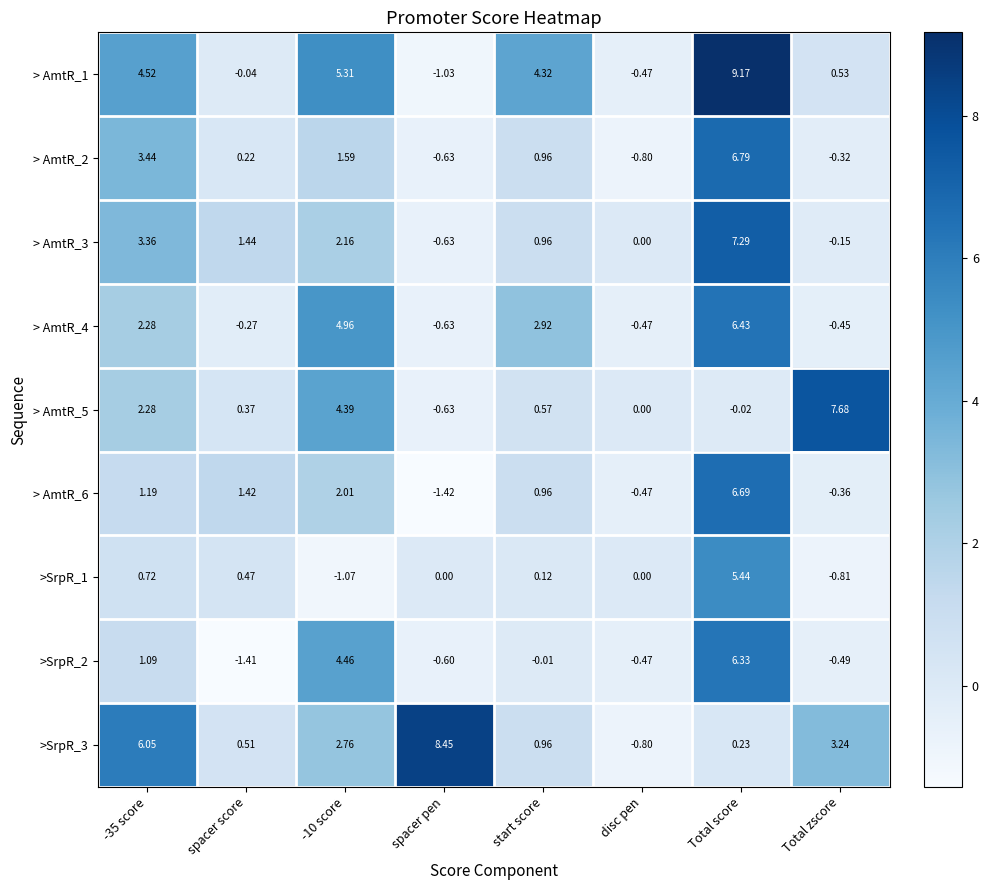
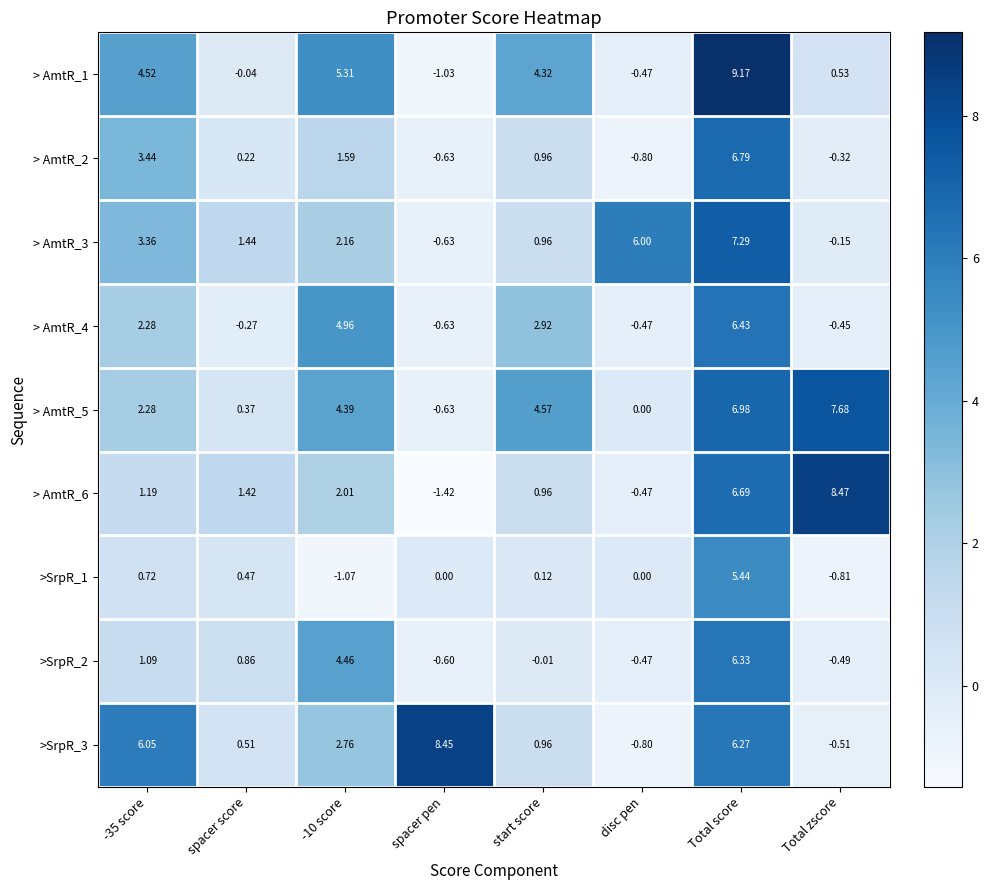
  {
    "> AmtR_1": {
      "-35 score": 4.52,
      "spacer score": -0.04,
      "-10 score": 5.31,
      "spacer pen": -1.03,
      "start score": 4.32,
      "disc pen": -0.47,
      "Total score": 9.17,
      "Total zscore": 0.53
    },
    "> AmtR_2": {
      "-35 score": 3.44,
      "spacer score": 0.22,
      "-10 score": 1.59,
      "spacer pen": -0.63,
      "start score": 0.96,
      "disc pen": -0.80,
      "Total score": 6.79,
      "Total zscore": -0.32
    },
    "> AmtR_3": {
      "-35 score": 3.36,
      "spacer score": 1.44,
      "-10 score": 2.16,
      "spacer pen": -0.63,
      "start score": 0.96,
-     "disc pen": 0.00,
+     "disc pen": 6.00,
      "Total score": 7.29,
      "Total zscore": -0.15
    },
    "> AmtR_4": {
      "-35 score": 2.28,
      "spacer score": -0.27,
      "-10 score": 4.96,
      "spacer pen": -0.63,
      "start score": 2.92,
      "disc pen": -0.47,
      "Total score": 6.43,
      "Total zscore": -0.45
    },
    "> AmtR_5": {
      "-35 score": 2.28,
      "spacer score": 0.37,
      "-10 score": 4.39,
      "spacer pen": -0.63,
-     "start score": 0.57,
+     "start score": 4.57,
      "disc pen": 0.00,
-     "Total score": -0.02,
+     "Total score": 6.98,
      "Total zscore": 7.68
    },
    "> AmtR_6": {
      "-35 score": 1.19,
      "spacer score": 1.42,
      "-10 score": 2.01,
      "spacer pen": -1.42,
      "start score": 0.96,
      "disc pen": -0.47,
      "Total score": 6.69,
-     "Total zscore": -0.36
+     "Total zscore": 8.47
    },
    ">SrpR_1": {
      "-35 score": 0.72,
      "spacer score": 0.47,
      "-10 score": -1.07,
      "spacer pen": 0.00,
      "start score": 0.12,
      "disc pen": 0.00,
      "Total score": 5.44,
      "Total zscore": -0.81
    },
    ">SrpR_2": {
      "-35 score": 1.09,
-     "spacer score": -1.41,
+     "spacer score": 0.86,
      "-10 score": 4.46,
      "spacer pen": -0.60,
      "start score": -0.01,
      "disc pen": -0.47,
      "Total score": 6.33,
      "Total zscore": -0.49
    },
    ">SrpR_3": {
      "-35 score": 6.05,
      "spacer score": 0.51,
      "-10 score": 2.76,
      "spacer pen": 8.45,
      "start score": 0.96,
      "disc pen": -0.80,
-     "Total score": 0.23,
-     "Total zscore": 3.24
+     "Total score": 6.27,
+     "Total zscore": -0.51
    }
  }
